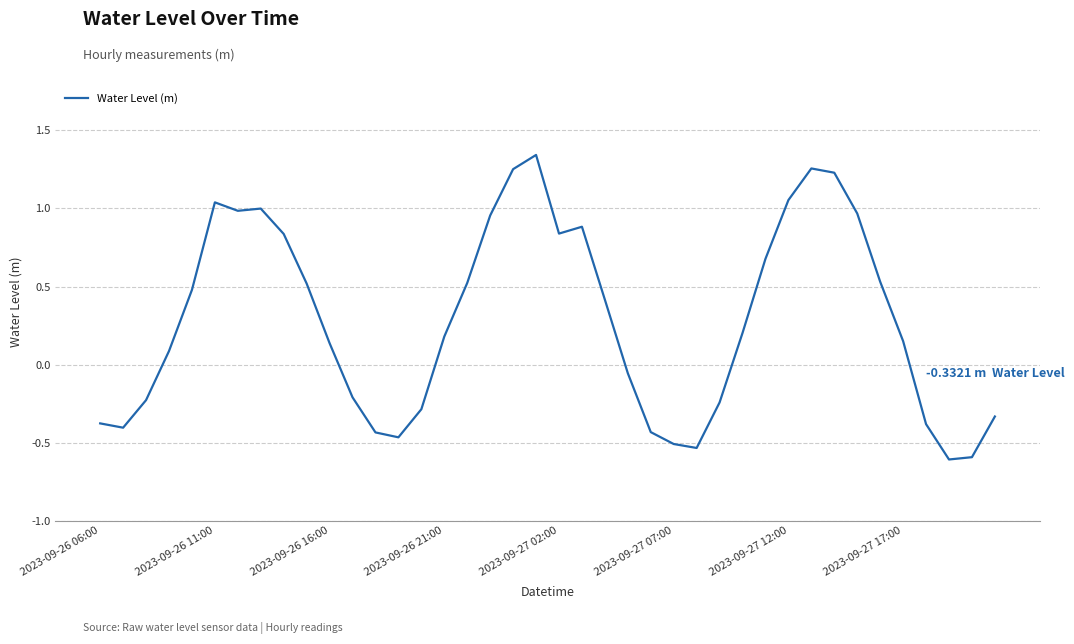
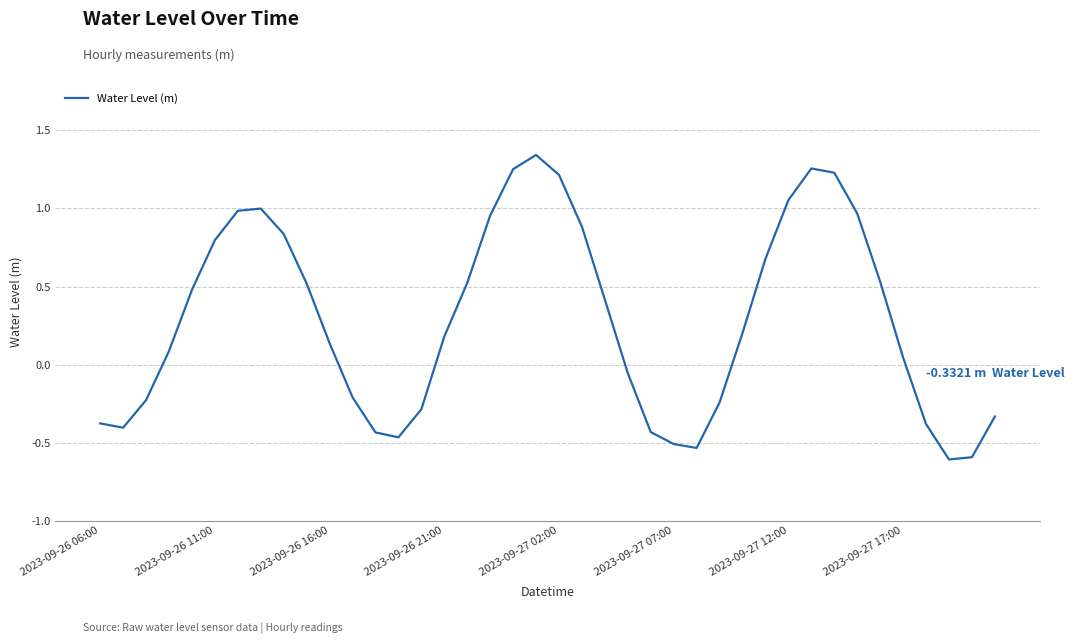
  {
    "2023-09-26 06:00": -0.38,
-   "2023-09-26 11:00": 1.04,
+   "2023-09-26 11:00": 0.80,
    "2023-09-26 16:00": 0.14,
    "2023-09-26 21:00": 0.18,
-   "2023-09-27 02:00": 0.84,
+   "2023-09-27 02:00": 1.21,
    "2023-09-27 07:00": -0.51,
    "2023-09-27 12:00": 1.05,
-   "2023-09-27 17:00": 0.15
+   "2023-09-27 17:00": 0.05
  }
